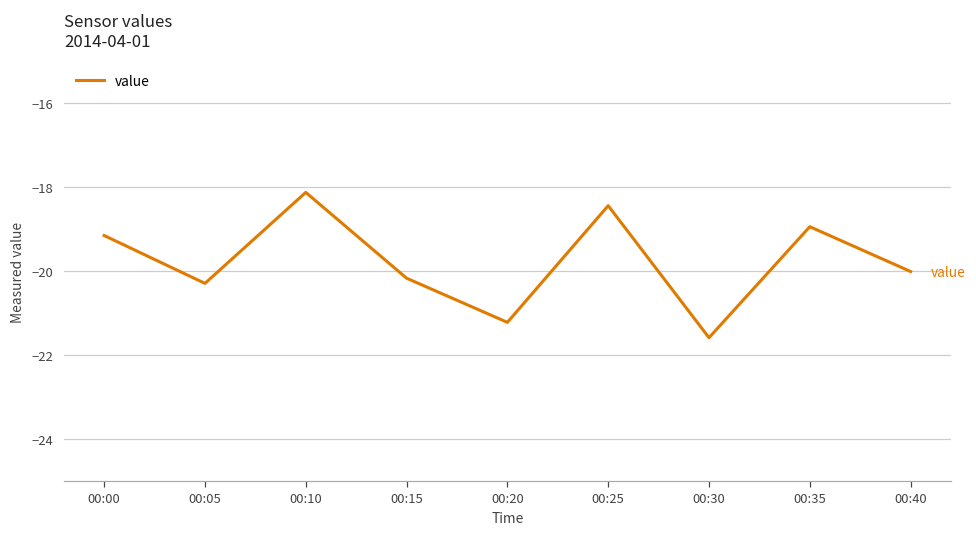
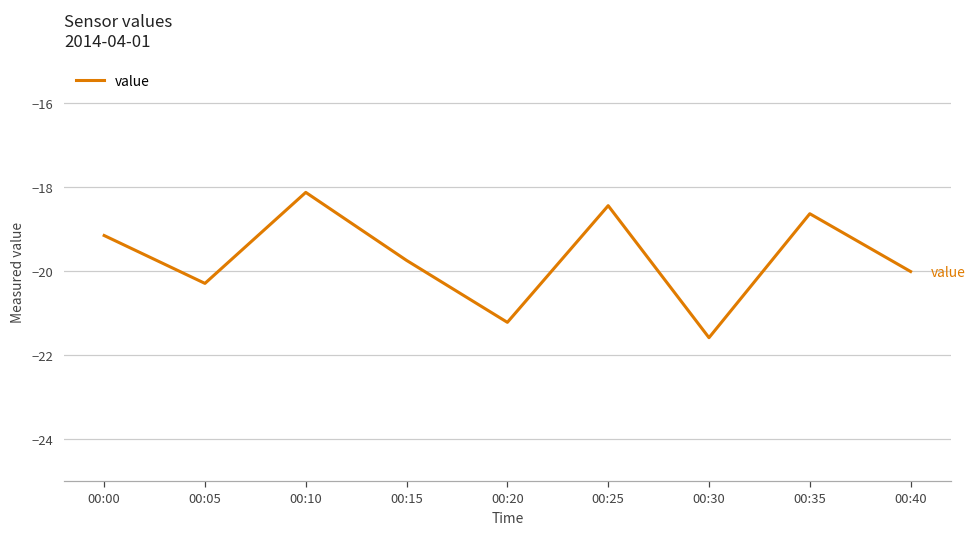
  {
    "00:00": -19.2,
    "00:05": -20.3,
    "00:10": -18.1,
-   "00:15": -20.2,
+   "00:15": -19.7,
    "00:20": -21.2,
    "00:25": -18.4,
    "00:30": -21.6,
-   "00:35": -18.9,
+   "00:35": -18.6,
    "00:40": -20.0
  }
